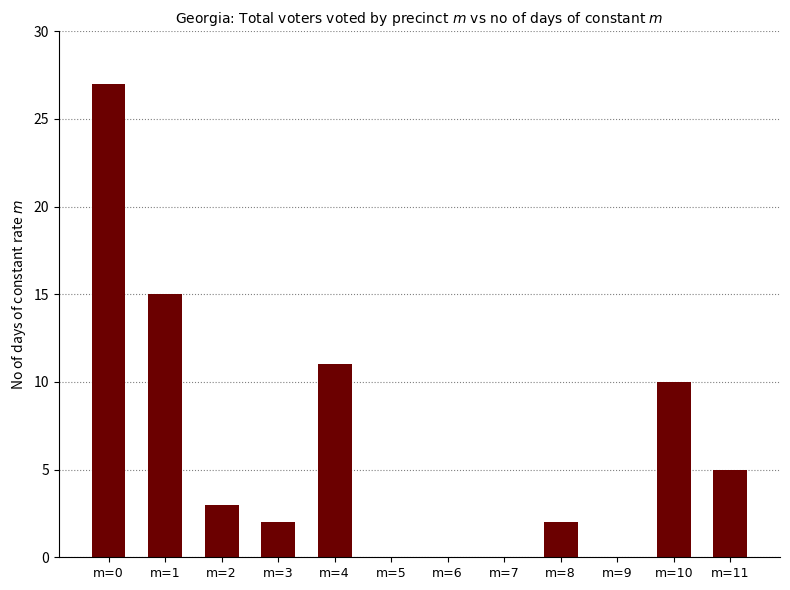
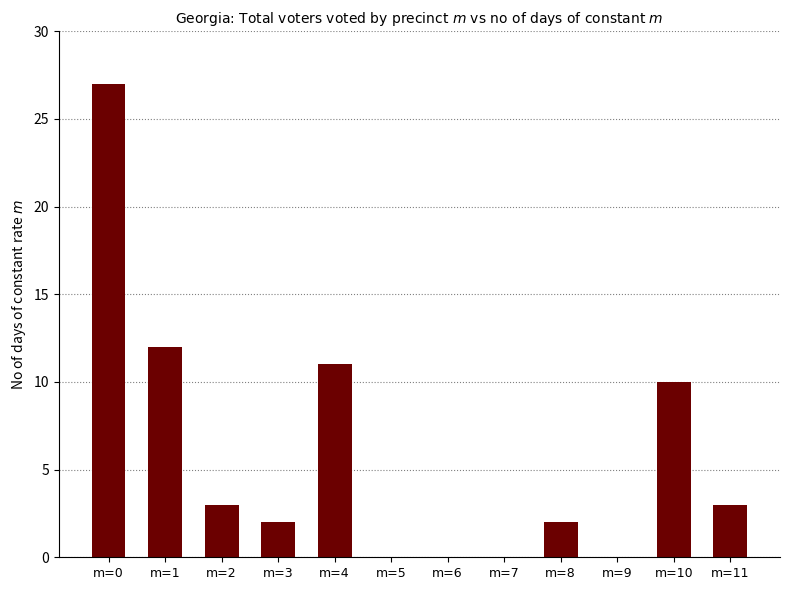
  {
    "m=0": 27,
-   "m=1": 15,
+   "m=1": 12,
    "m=2": 3,
    "m=3": 2,
    "m=4": 11,
    "m=5": 0,
    "m=6": 0,
    "m=7": 0,
    "m=8": 2,
    "m=9": 0,
    "m=10": 10,
-   "m=11": 5
+   "m=11": 3
  }
